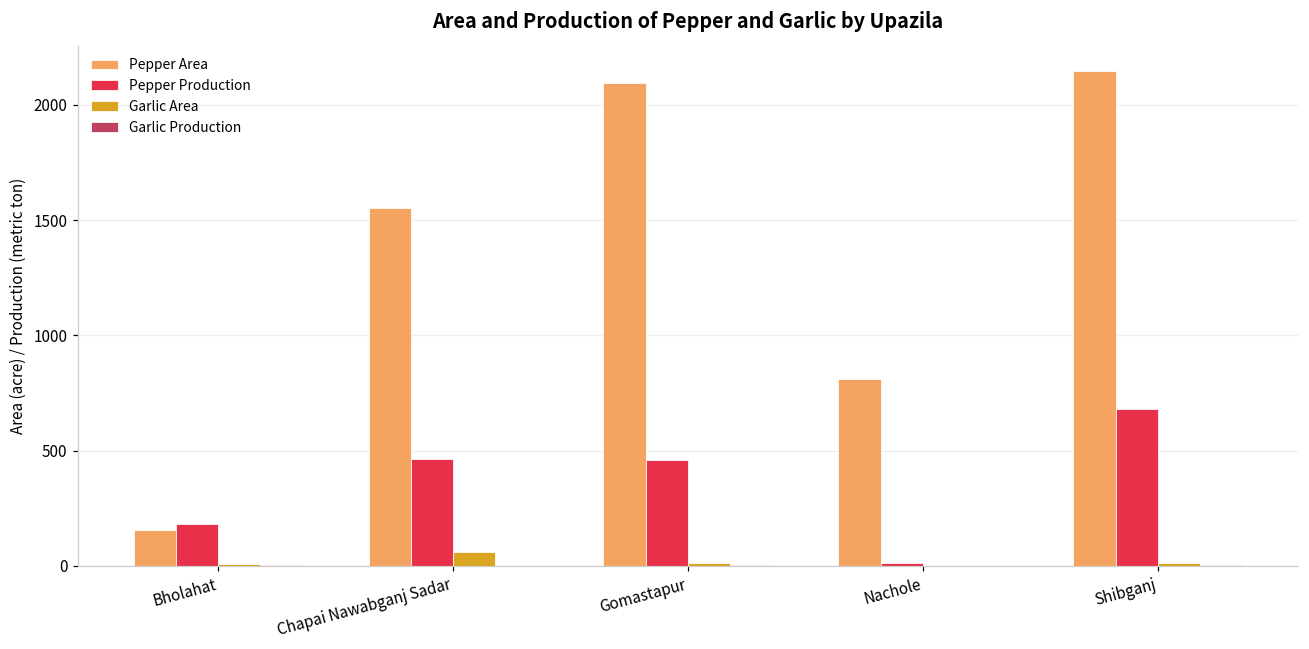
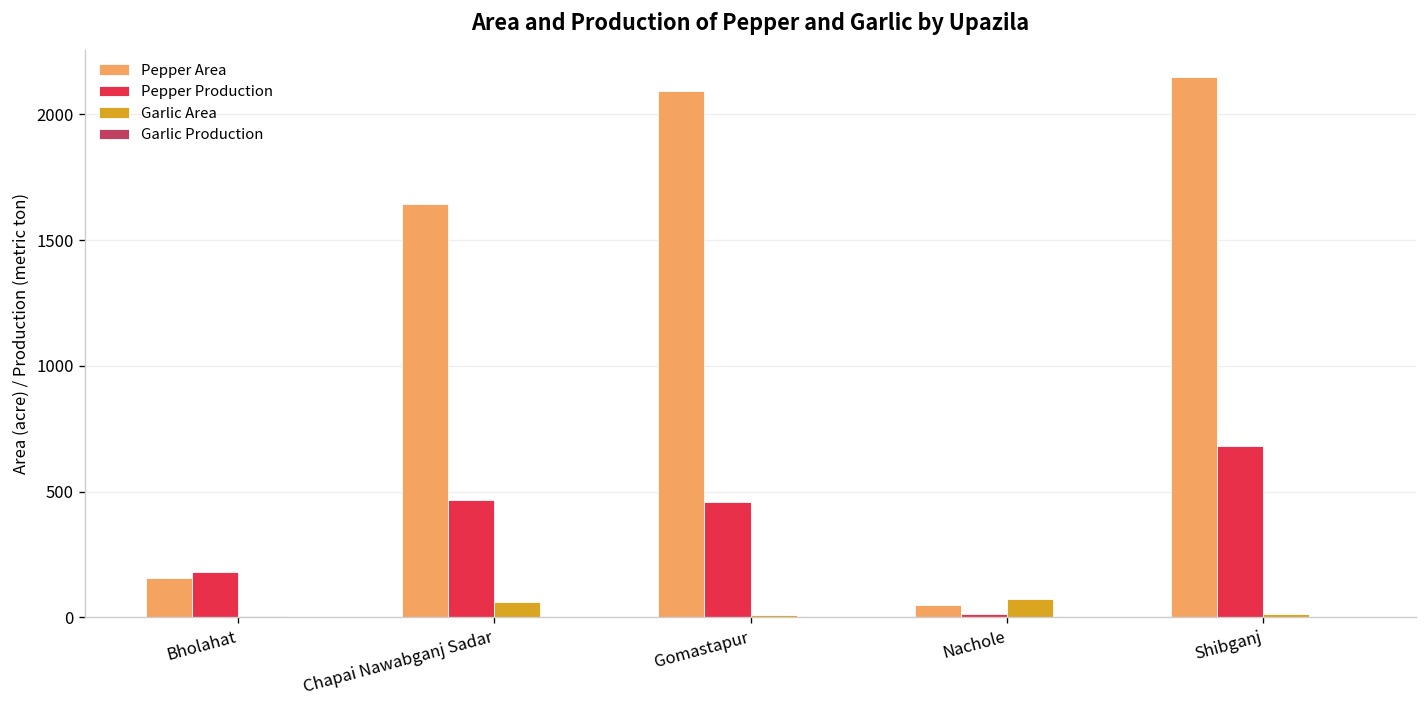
  {
    "Pepper Area": {
      "Bholahat": 160,
-     "Chapai Nawabganj Sadar": 1560,
+     "Chapai Nawabganj Sadar": 1640,
      "Gomastapur": 2100,
-     "Nachole": 810,
+     "Nachole": 50,
      "Shibganj": 2150
    },
    "Garlic Area": {
      "Chapai Nawabganj Sadar": 60,
-     "Nachole": 0,
+     "Nachole": 70,
      "Shibganj": 10
    }
  }
